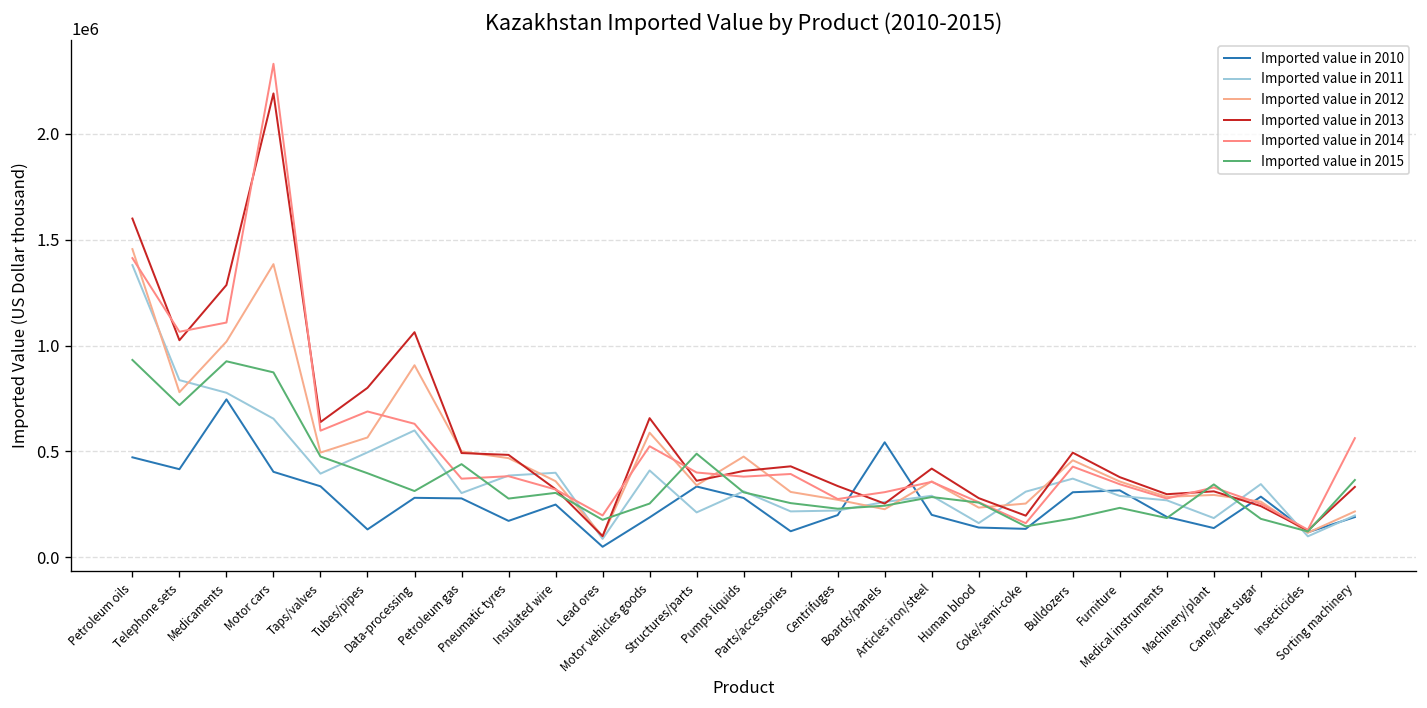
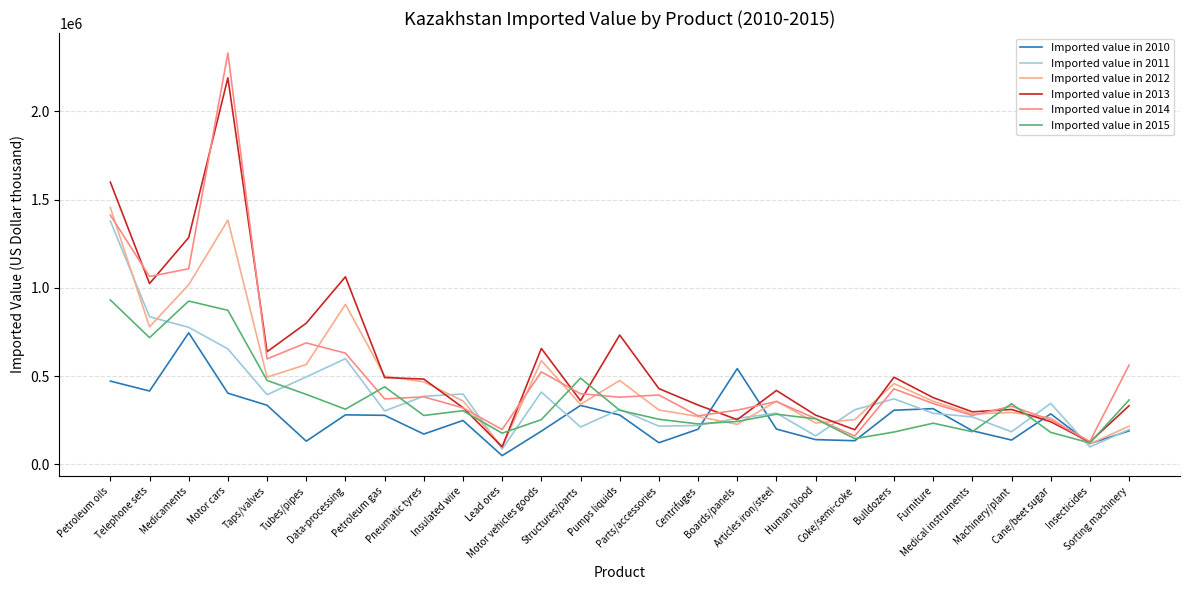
  {
    "Imported value in 2010": {
      "Petroleum oils": 470000,
      "Telephone sets": 420000,
      "Medicaments": 750000,
      "Motor cars": 400000,
      "Taps/valves": 340000,
      "Tubes/pipes": 130000,
      "Data-processing": 280000,
      "Petroleum gas": 280000,
      "Pneumatic tyres": 170000,
      "Insulated wire": 250000,
      "Lead ores": 50000,
      "Motor vehicles goods": 190000,
      "Pumps liquids": 280000,
      "Parts/accessories": 120000,
      "Centrifuges": 200000,
      "Boards/panels": 540000,
      "Articles iron/steel": 200000,
      "Human blood": 140000,
      "Bulldozers": 310000,
      "Furniture": 320000,
      "Machinery/plant": 140000,
      "Cane/beet sugar": 290000
    },
    "Imported value in 2011": {
      "Petroleum oils": 1380000,
      "Telephone sets": 840000,
      "Medicaments": 780000,
      "Motor cars": 650000,
      "Taps/valves": 400000,
      "Tubes/pipes": 500000,
      "Data-processing": 600000,
      "Petroleum gas": 300000,
      "Insulated wire": 400000,
      "Motor vehicles goods": 410000,
      "Structures/parts": 210000,
      "Parts/accessories": 220000,
      "Human blood": 160000,
      "Coke/semi-coke": 310000,
      "Bulldozers": 370000,
      "Furniture": 290000,
      "Machinery/plant": 190000,
      "Cane/beet sugar": 350000,
      "Insecticides": 100000
    },
    "Imported value in 2013": {
      "Petroleum oils": 1600000,
      "Telephone sets": 1020000,
      "Medicaments": 1290000,
      "Motor cars": 2190000,
      "Taps/valves": 640000,
      "Tubes/pipes": 800000,
      "Data-processing": 1060000,
      "Pneumatic tyres": 480000,
      "Motor vehicles goods": 660000,
      "Structures/parts": 360000,
-     "Pumps liquids": 410000,
+     "Pumps liquids": 730000,
      "Parts/accessories": 430000,
      "Centrifuges": 340000,
      "Articles iron/steel": 420000,
      "Human blood": 280000,
      "Coke/semi-coke": 200000,
      "Bulldozers": 490000,
      "Furniture": 380000,
      "Machinery/plant": 310000,
      "Sorting machinery": 330000
    },
    "Imported value in 2015": {
      "Petroleum oils": 930000,
      "Telephone sets": 720000,
      "Medicaments": 930000,
      "Motor cars": 870000,
      "Taps/valves": 480000,
      "Tubes/pipes": 400000,
      "Data-processing": 310000,
      "Petroleum gas": 440000,
      "Pneumatic tyres": 280000,
      "Insulated wire": 300000,
      "Lead ores": 180000,
      "Motor vehicles goods": 250000,
      "Structures/parts": 490000,
      "Parts/accessories": 260000,
      "Bulldozers": 180000,
      "Furniture": 230000,
      "Cane/beet sugar": 180000,
      "Sorting machinery": 370000
    }
  }
